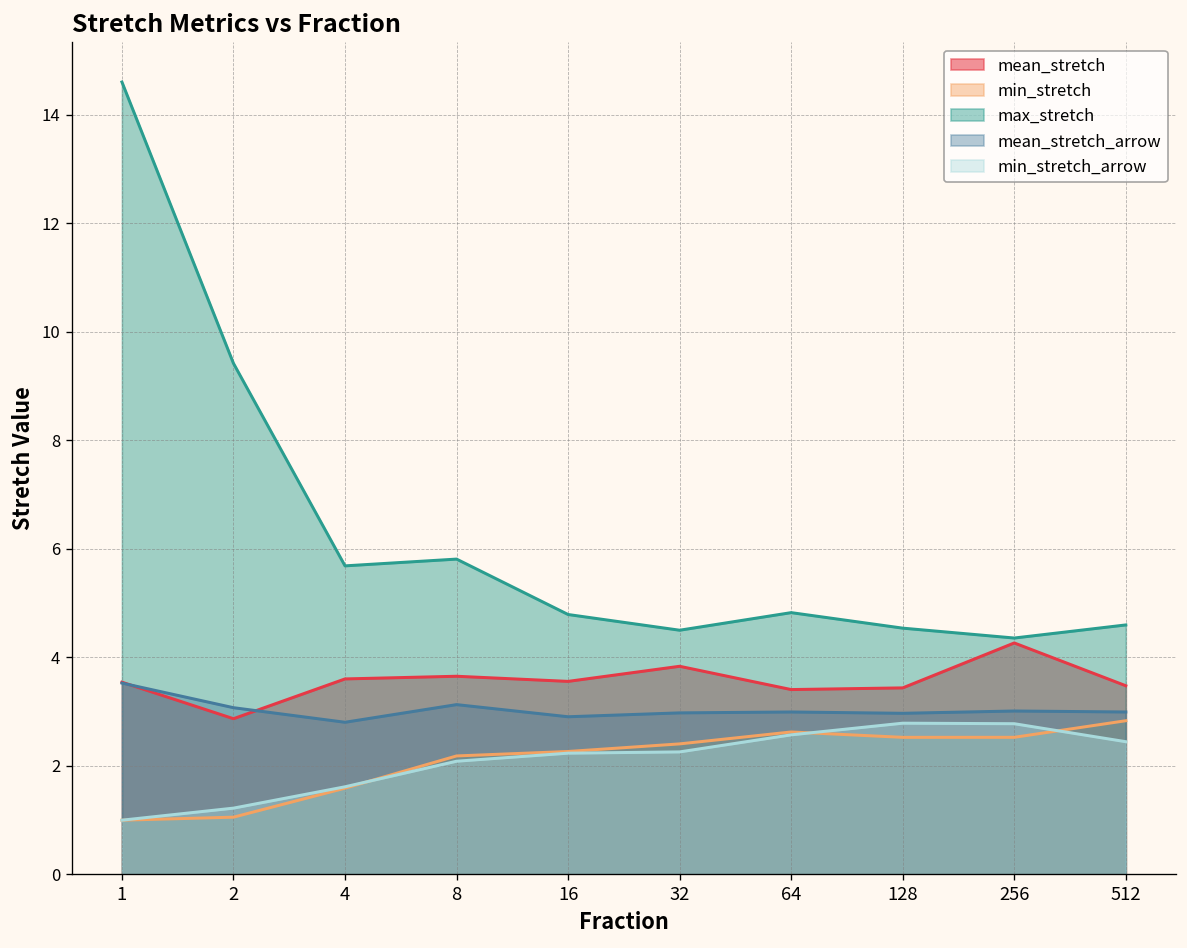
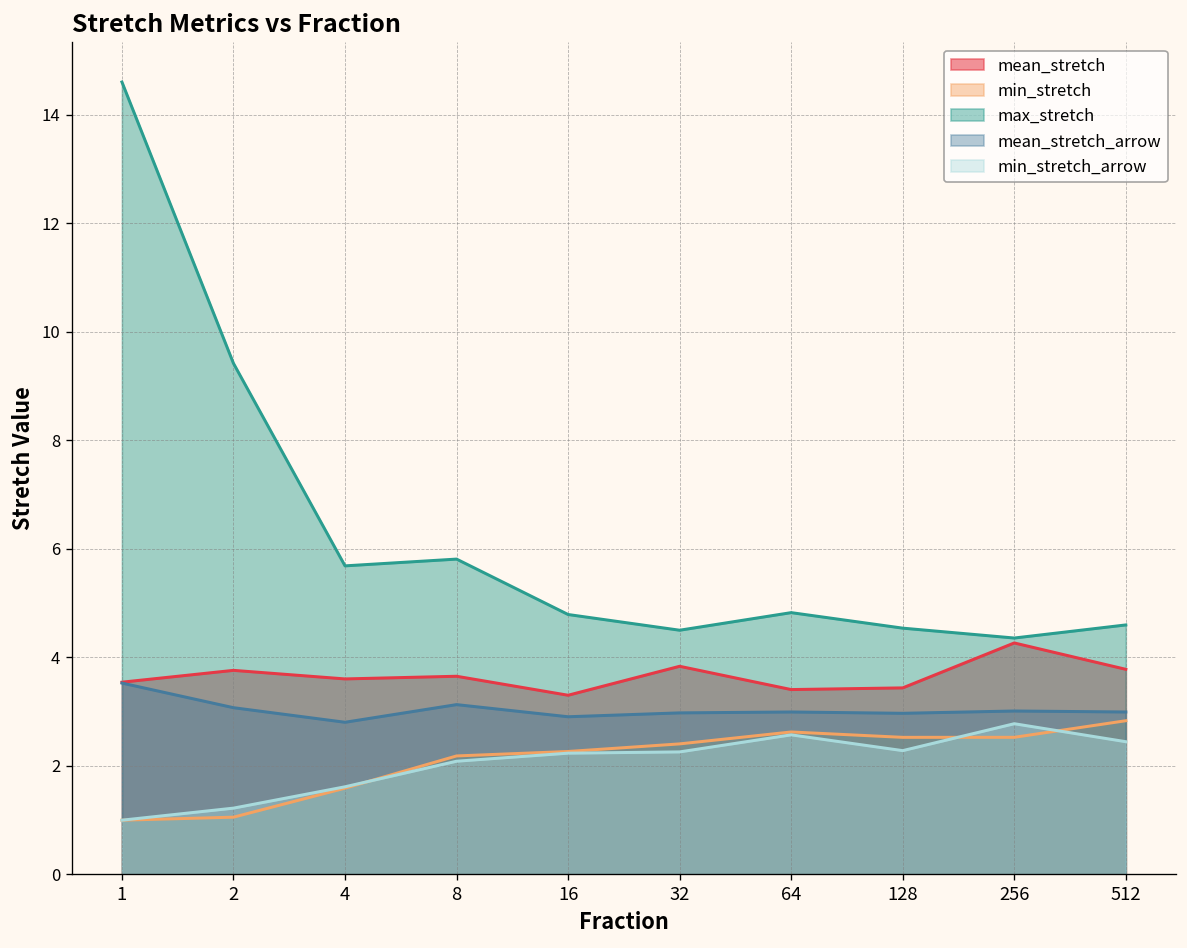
  {
    "mean_stretch": {
-     "2": 2.9,
+     "2": 3.8,
      "4": 3.6,
      "8": 3.7,
-     "16": 3.6,
+     "16": 3.3,
      "32": 3.8,
      "64": 3.4,
      "128": 3.4,
      "256": 4.3,
-     "512": 3.5
+     "512": 3.8
    },
    "min_stretch": {
      "2": 1.1,
      "8": 2.2,
      "32": 2.4,
      "128": 2.5,
      "256": 2.5,
      "512": 2.8
    },
    "min_stretch_arrow": {
      "2": 1.2,
      "8": 2.1,
      "32": 2.3,
-     "128": 2.8,
+     "128": 2.3,
      "256": 2.8,
      "512": 2.4
    }
  }
